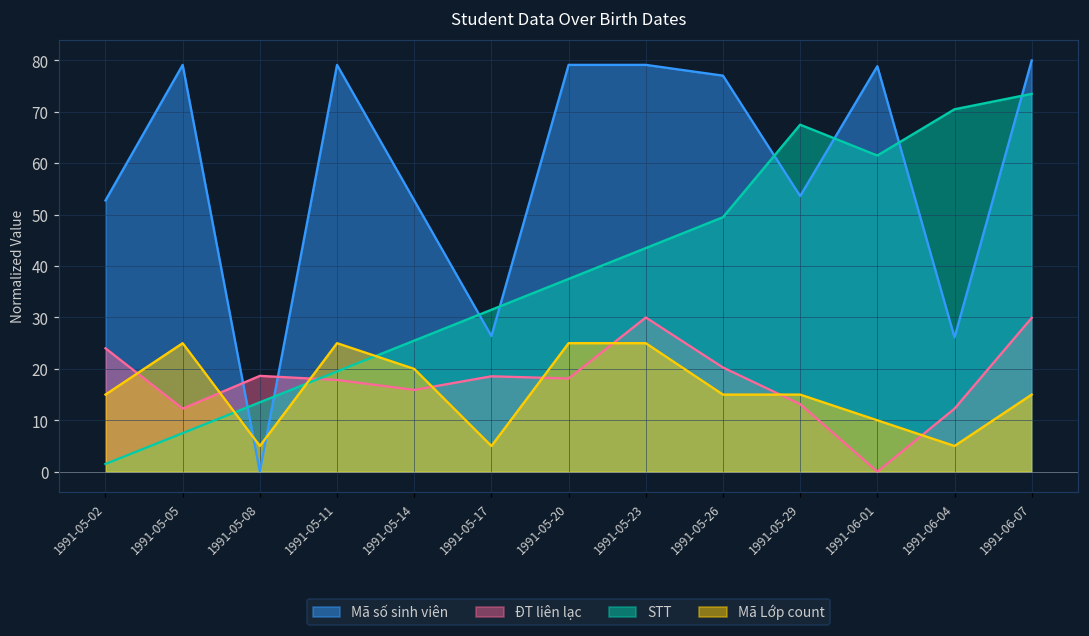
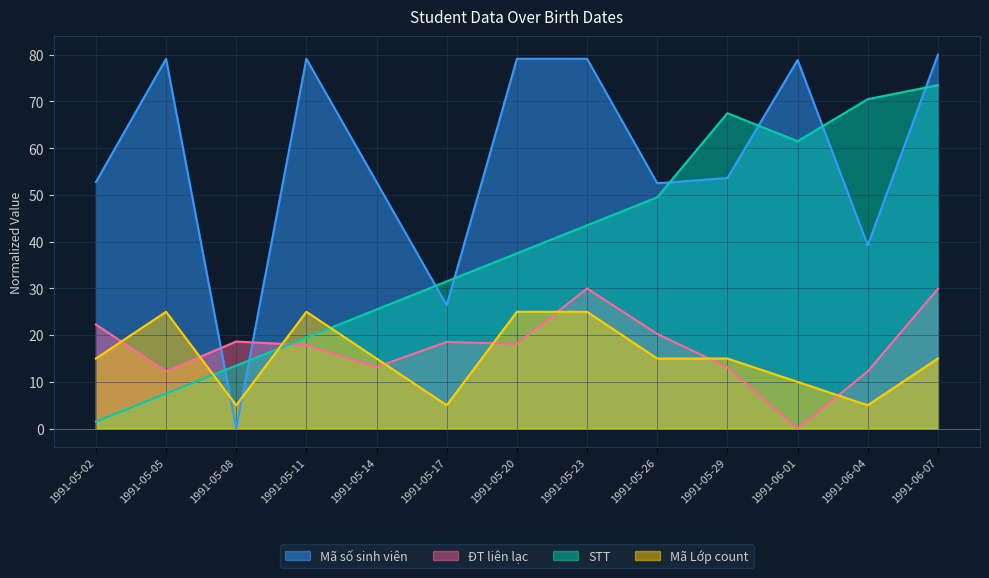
  {
    "Mã số sinh viên": {
      "1991-05-02": 53,
      "1991-05-05": 79,
      "1991-05-08": 0,
      "1991-05-11": 79,
      "1991-05-14": 53,
      "1991-05-17": 26,
      "1991-05-20": 79,
      "1991-05-23": 79,
-     "1991-05-26": 77,
+     "1991-05-26": 52,
      "1991-05-29": 54,
      "1991-06-01": 79,
-     "1991-06-04": 26,
+     "1991-06-04": 39,
      "1991-06-07": 80
    },
    "ĐT liên lạc": {
-     "1991-05-02": 24,
+     "1991-05-02": 22,
      "1991-05-05": 12,
      "1991-05-08": 19,
      "1991-05-11": 18,
-     "1991-05-14": 16,
+     "1991-05-14": 13,
      "1991-05-17": 19,
      "1991-05-20": 18,
      "1991-05-23": 30,
      "1991-05-26": 20,
      "1991-05-29": 13,
      "1991-06-01": 0,
      "1991-06-04": 12,
      "1991-06-07": 30
    },
    "STT": {
      "1991-05-02": 2,
      "1991-05-05": 8,
      "1991-05-08": 14,
      "1991-05-11": 20,
      "1991-05-14": 26,
      "1991-05-17": 32,
      "1991-05-20": 38,
      "1991-05-23": 44,
      "1991-05-26": 50,
      "1991-05-29": 68,
      "1991-06-01": 62,
      "1991-06-04": 71,
      "1991-06-07": 74
    },
    "Mã Lớp count": {
      "1991-05-02": 15,
      "1991-05-05": 25,
      "1991-05-08": 5,
      "1991-05-11": 25,
-     "1991-05-14": 20,
+     "1991-05-14": 15,
      "1991-05-17": 5,
      "1991-05-20": 25,
      "1991-05-23": 25,
      "1991-05-26": 15,
      "1991-05-29": 15,
      "1991-06-01": 10,
      "1991-06-04": 5,
      "1991-06-07": 15
    }
  }
